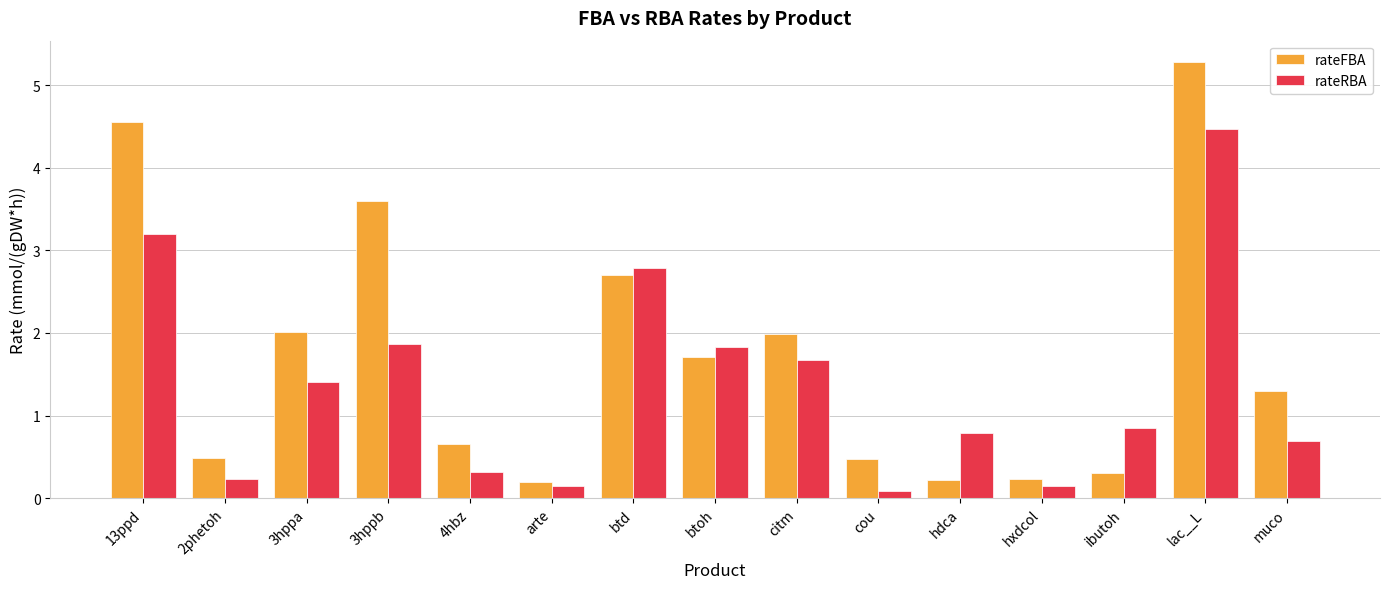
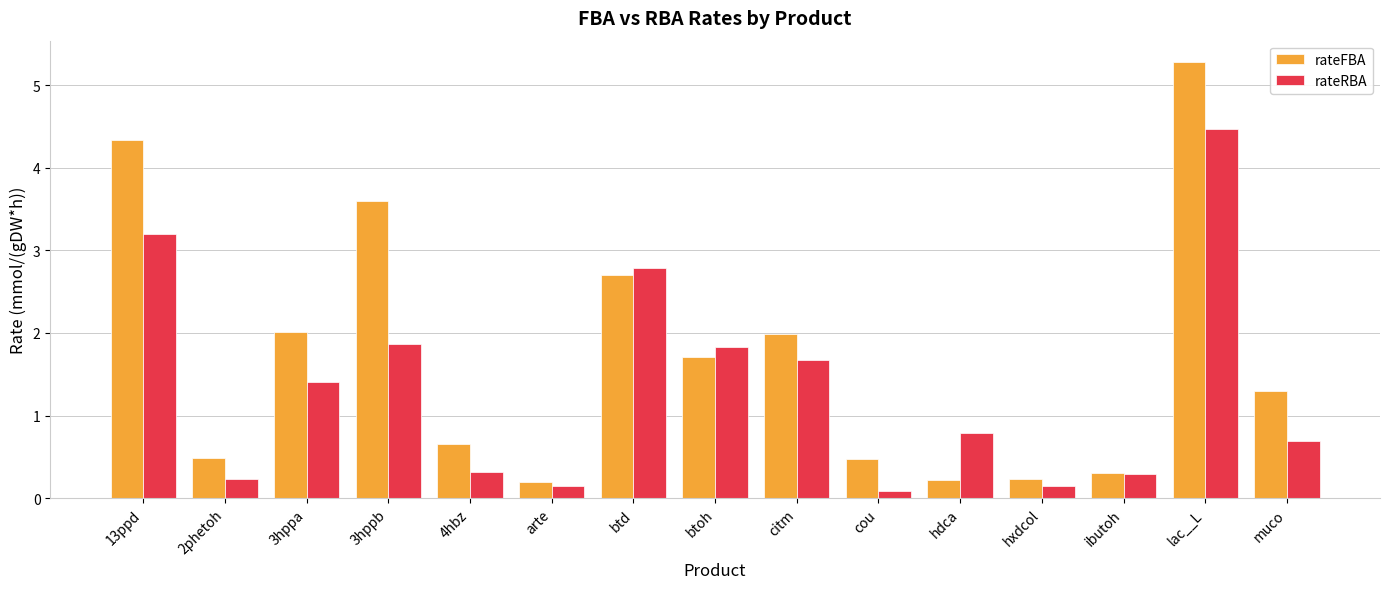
  {
    "rateFBA": {
-     "13ppd": 4.6,
+     "13ppd": 4.3,
      "2phetoh": 0.5,
      "3hppa": 2.0,
      "3hppb": 3.6,
      "4hbz": 0.7,
      "arte": 0.2,
      "btd": 2.7,
      "btoh": 1.7,
      "citm": 2.0,
      "cou": 0.5,
      "hdca": 0.2,
      "hxdcol": 0.2,
      "ibutoh": 0.3,
      "lac__L": 5.3,
      "muco": 1.3
    },
    "rateRBA": {
      "13ppd": 3.2,
      "2phetoh": 0.2,
      "3hppa": 1.4,
      "3hppb": 1.9,
      "4hbz": 0.3,
      "arte": 0.1,
      "btd": 2.8,
      "btoh": 1.8,
      "citm": 1.7,
      "cou": 0.1,
      "hdca": 0.8,
      "hxdcol": 0.1,
-     "ibutoh": 0.9,
+     "ibutoh": 0.3,
      "lac__L": 4.5,
      "muco": 0.7
    }
  }
